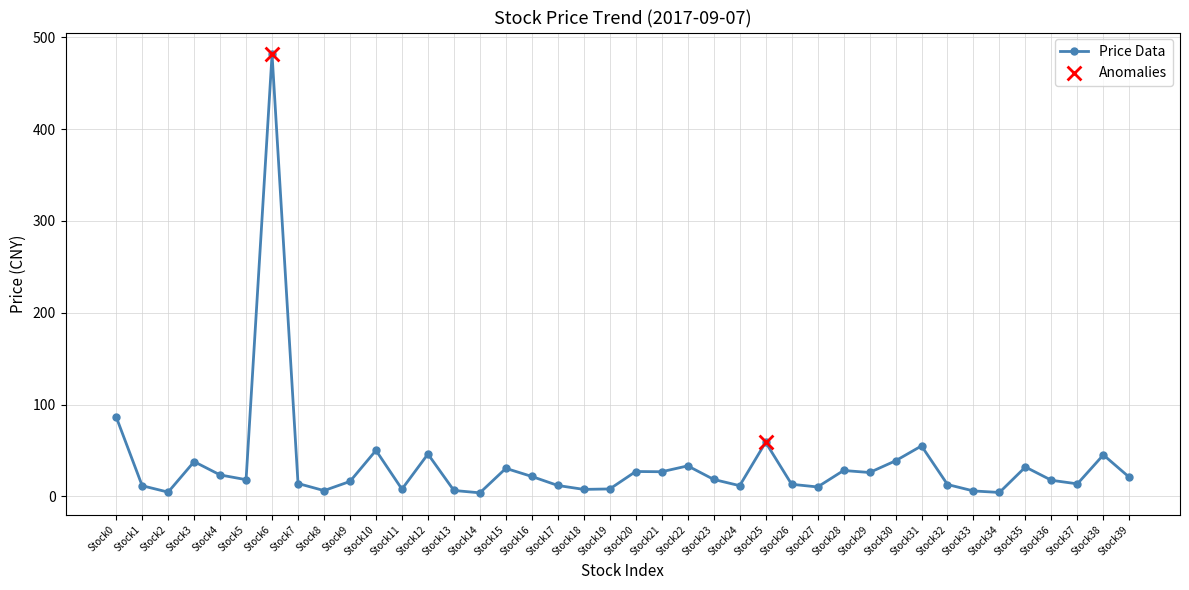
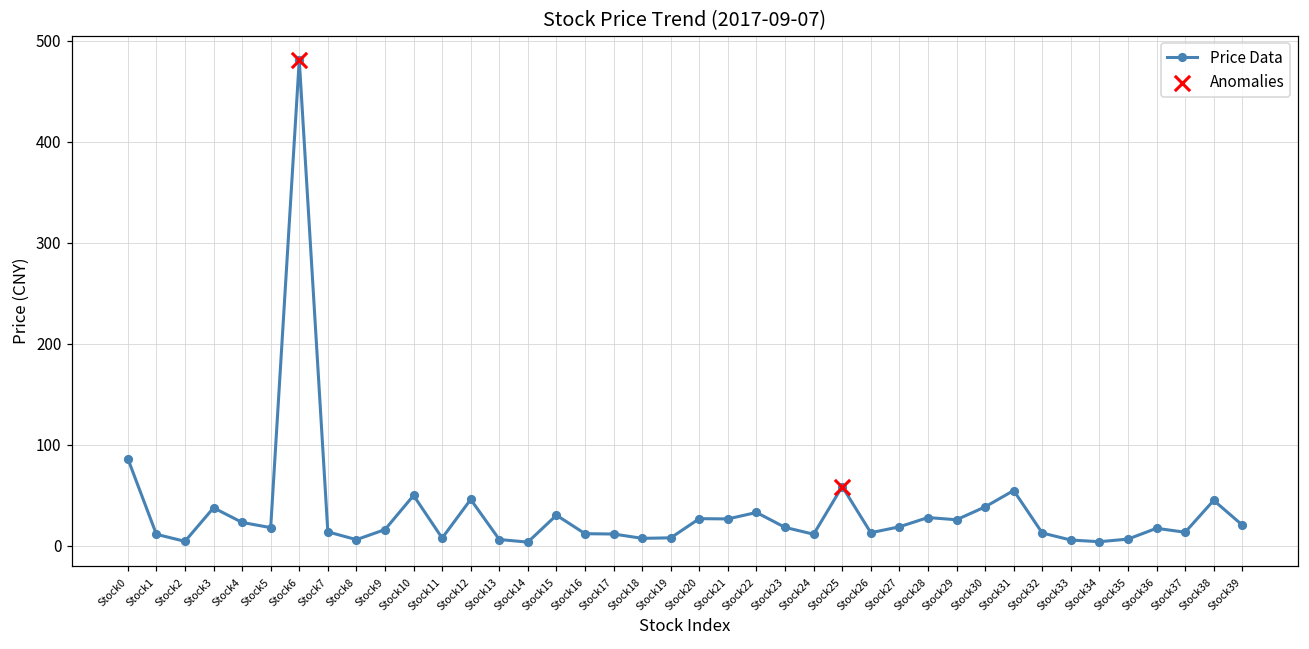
  {
    "Price Data": {
      "Stock0": 90,
      "Stock1": 10,
      "Stock2": 0,
      "Stock3": 40,
      "Stock4": 20,
      "Stock5": 20,
      "Stock7": 10,
      "Stock8": 10,
      "Stock9": 20,
      "Stock10": 50,
      "Stock11": 10,
      "Stock12": 50,
      "Stock13": 10,
      "Stock14": 0,
      "Stock15": 30,
-     "Stock16": 20,
+     "Stock16": 10,
      "Stock17": 10,
      "Stock18": 10,
      "Stock19": 10,
      "Stock20": 30,
      "Stock21": 30,
      "Stock22": 30,
      "Stock23": 20,
      "Stock24": 10,
      "Stock26": 10,
-     "Stock27": 10,
+     "Stock27": 20,
      "Stock28": 30,
      "Stock29": 30,
      "Stock30": 40,
      "Stock31": 50,
      "Stock32": 10,
      "Stock33": 10,
      "Stock34": 0,
-     "Stock35": 30,
+     "Stock35": 10,
      "Stock36": 20,
      "Stock37": 10,
      "Stock38": 50,
      "Stock39": 20
    }
  }
